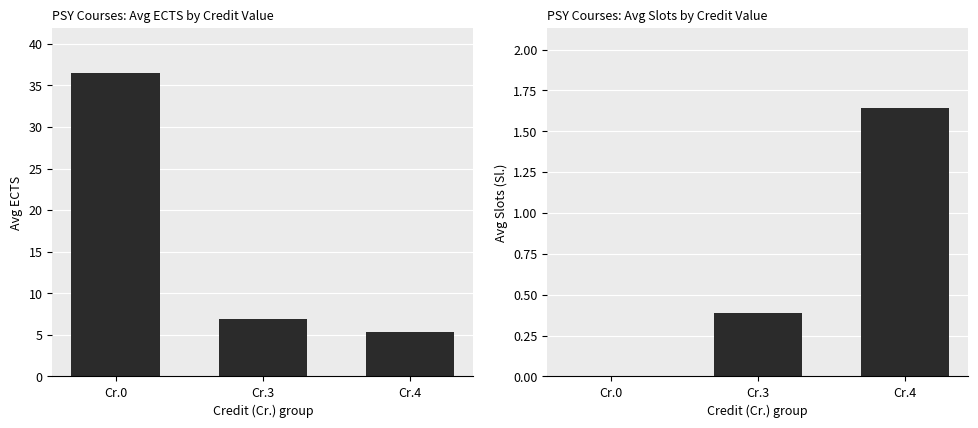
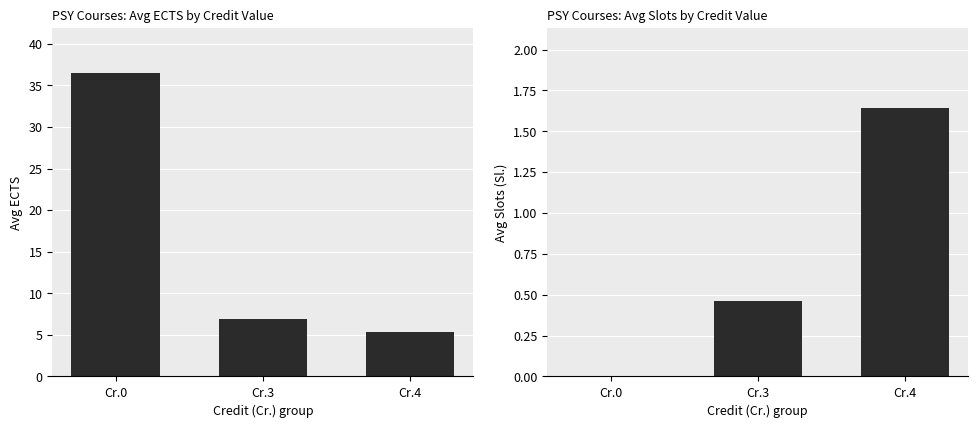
  {
    "PSY Courses: Avg ECTS by Credit Value": {
      "Cr.0": 36,
      "Cr.3": 7,
      "Cr.4": 5
    },
    "PSY Courses: Avg Slots by Credit Value": {
      "Cr.0": 0.00,
-     "Cr.3": 0.39,
+     "Cr.3": 0.46,
      "Cr.4": 1.64
    }
  }
